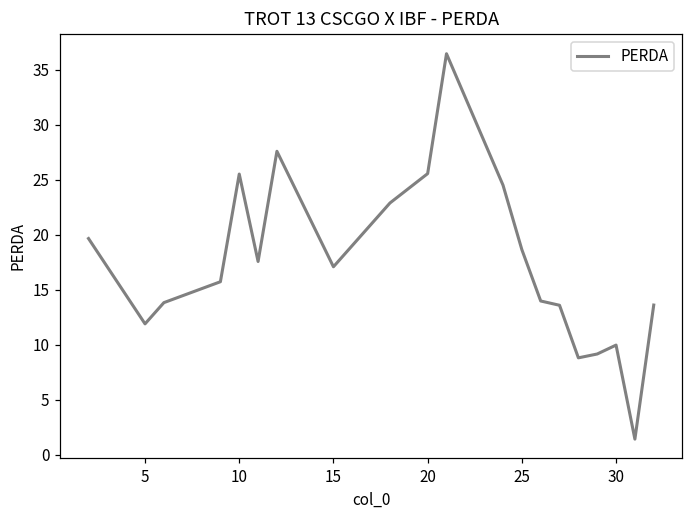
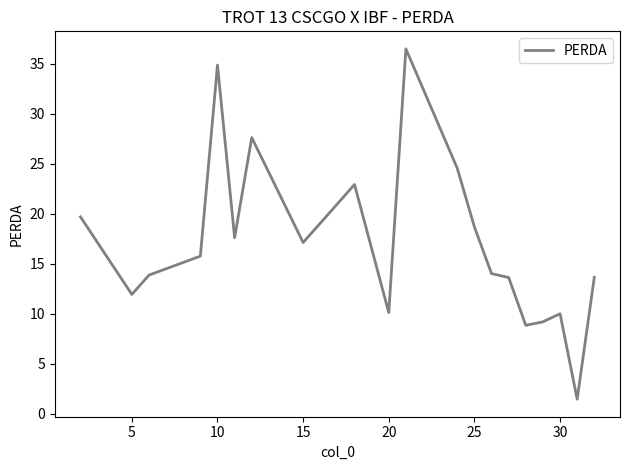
  {
    "5": 12,
-   "10": 26,
+   "10": 35,
    "15": 17,
-   "20": 26,
+   "20": 10,
    "25": 19,
    "30": 10
  }
